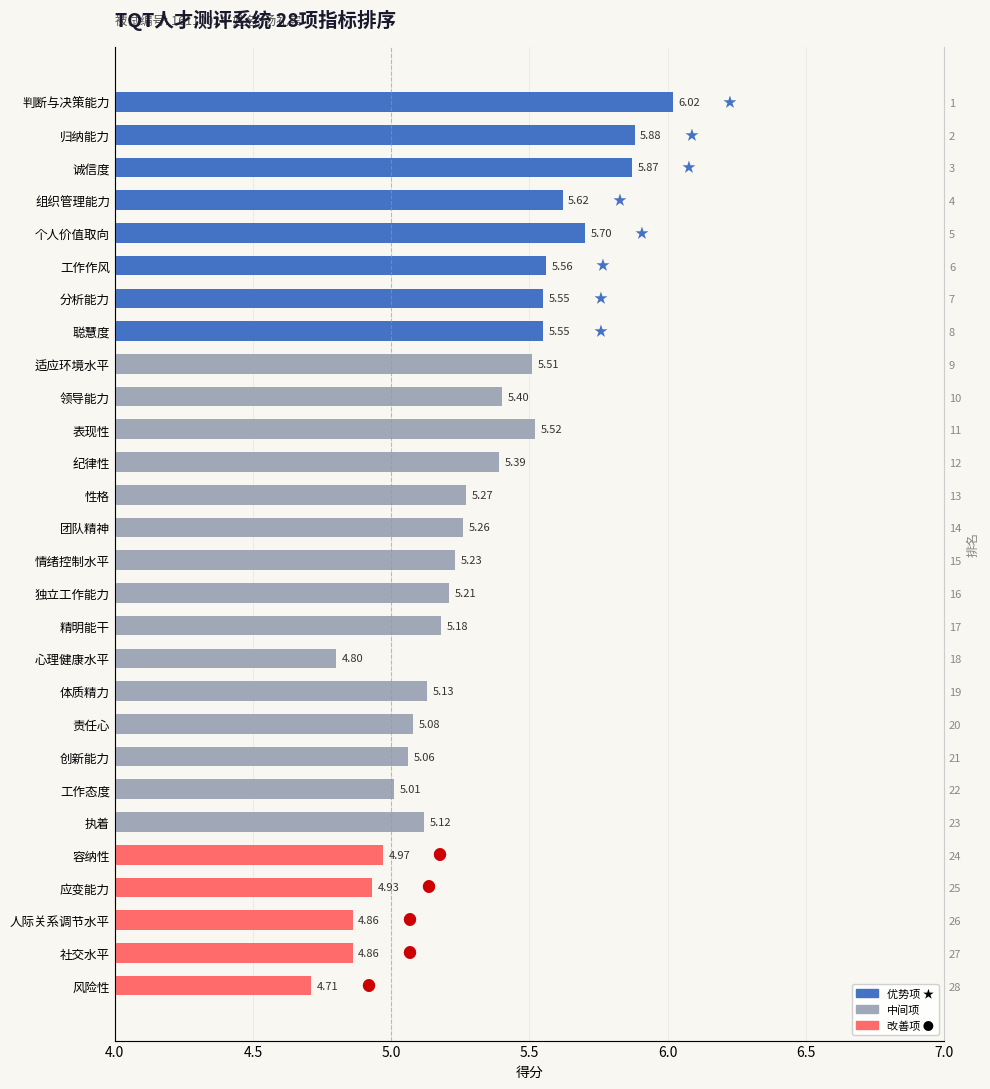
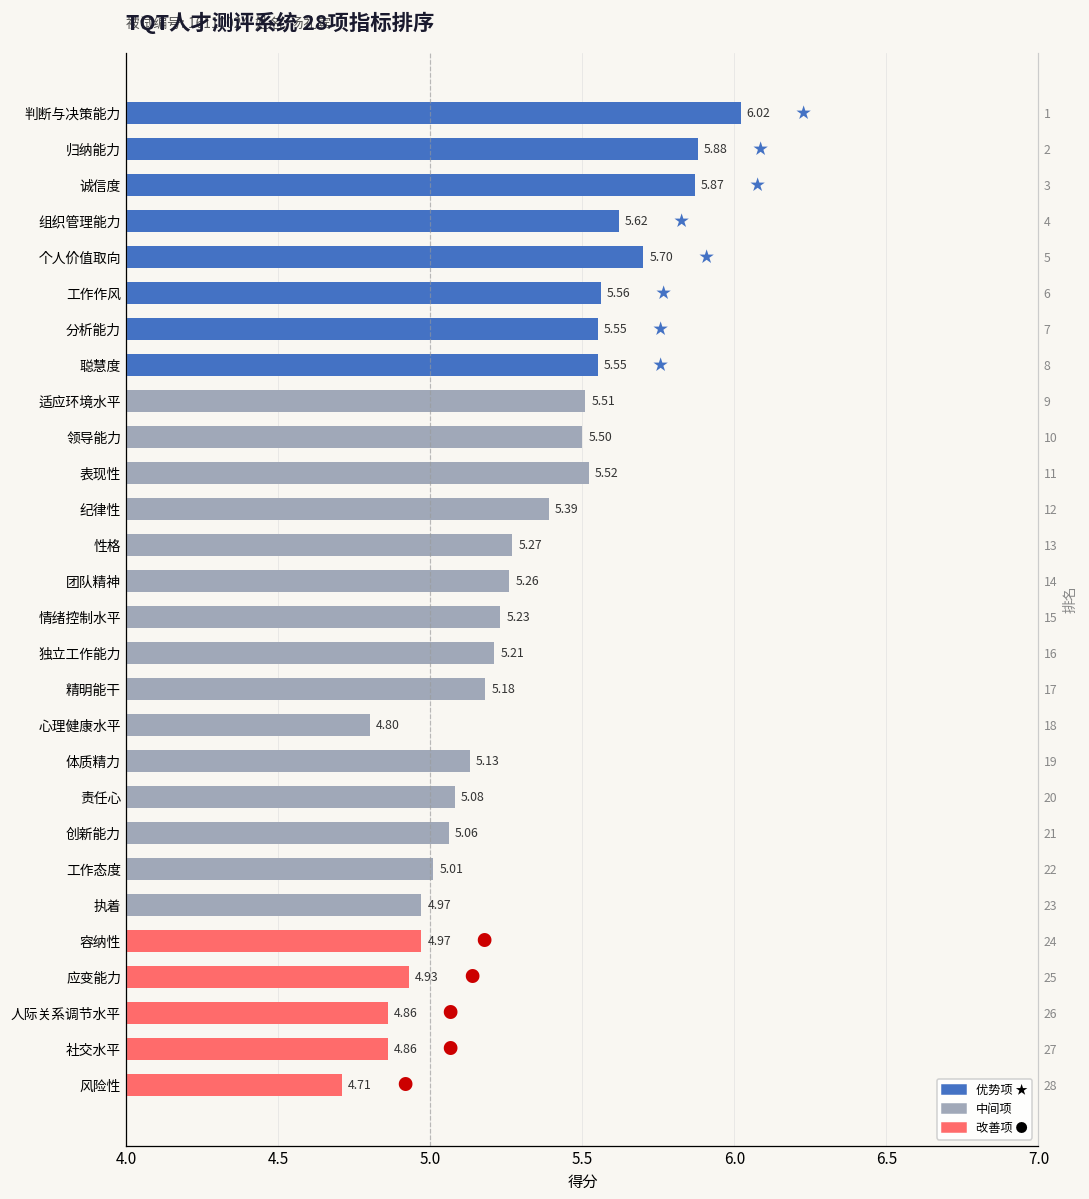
  {
    "判断与决策能力": 6.02,
    "归纳能力": 5.88,
    "诚信度": 5.87,
    "组织管理能力": 5.62,
    "个人价值取向": 5.70,
    "工作作风": 5.56,
    "分析能力": 5.55,
    "聪慧度": 5.55,
    "适应环境水平": 5.51,
-   "领导能力": 5.40,
+   "领导能力": 5.50,
    "表现性": 5.52,
    "纪律性": 5.39,
    "性格": 5.27,
    "团队精神": 5.26,
    "情绪控制水平": 5.23,
    "独立工作能力": 5.21,
    "精明能干": 5.18,
    "心理健康水平": 4.80,
    "体质精力": 5.13,
    "责任心": 5.08,
    "创新能力": 5.06,
    "工作态度": 5.01,
-   "执着": 5.12,
+   "执着": 4.97,
    "容纳性": 4.97,
    "应变能力": 4.93,
    "人际关系调节水平": 4.86,
    "社交水平": 4.86,
    "风险性": 4.71
  }
